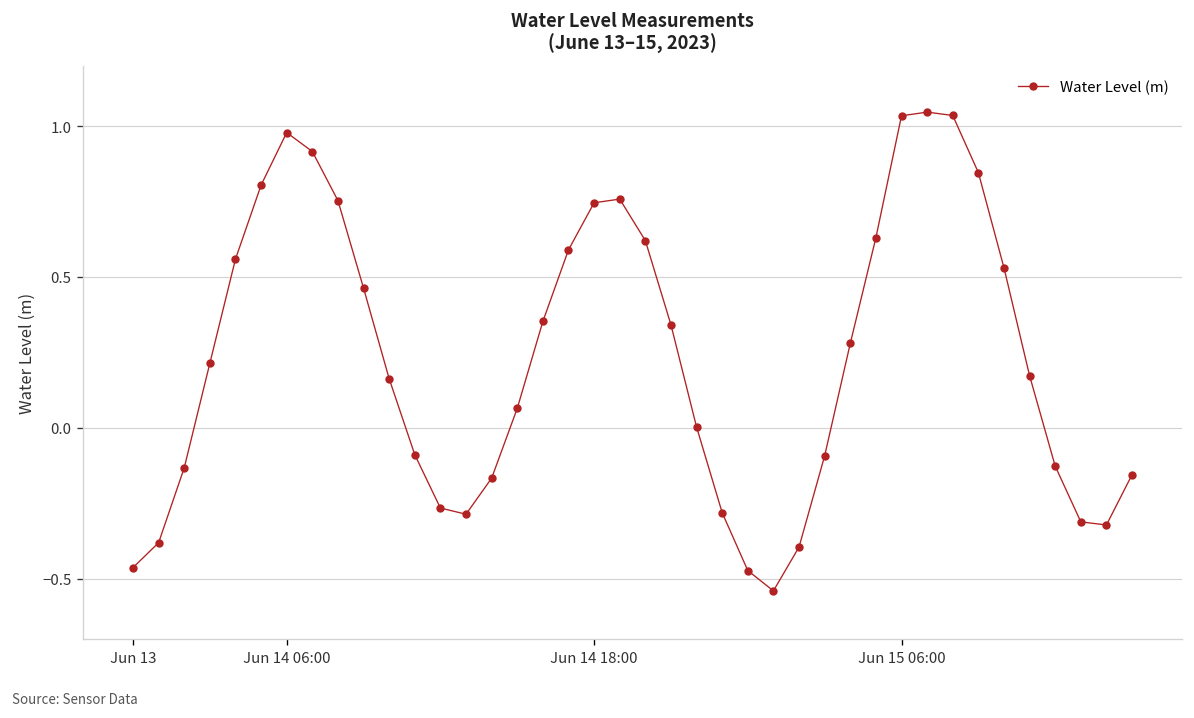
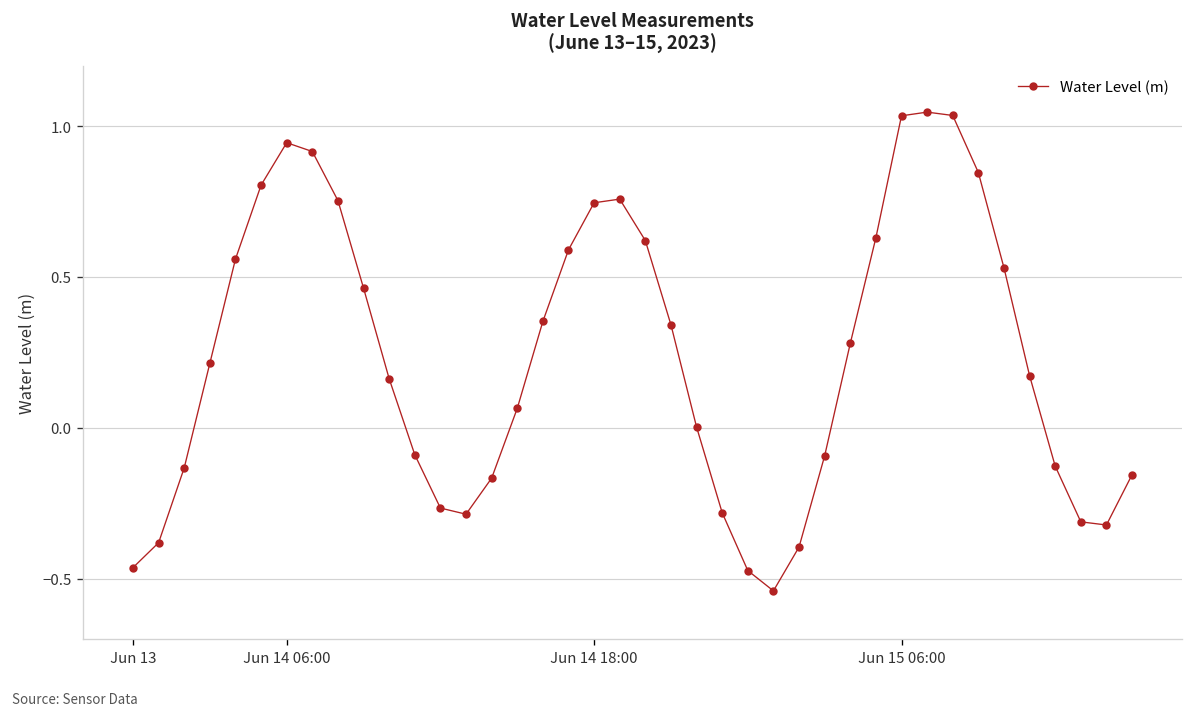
  {
    "Jun 13": -0.46,
-   "Jun 14 06:00": 0.98,
+   "Jun 14 06:00": 0.95,
    "Jun 14 18:00": 0.75,
    "Jun 15 06:00": 1.03
  }
